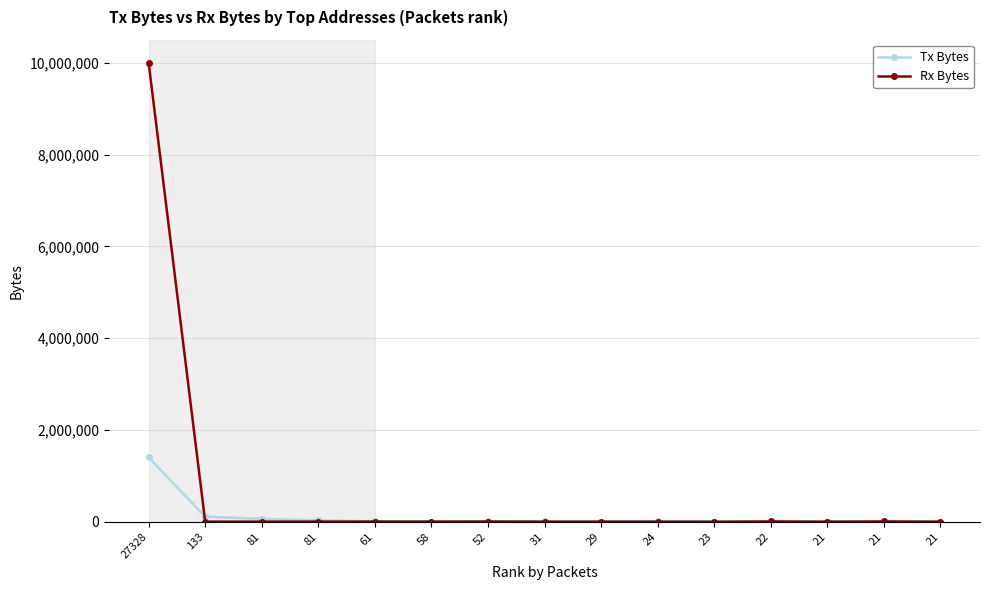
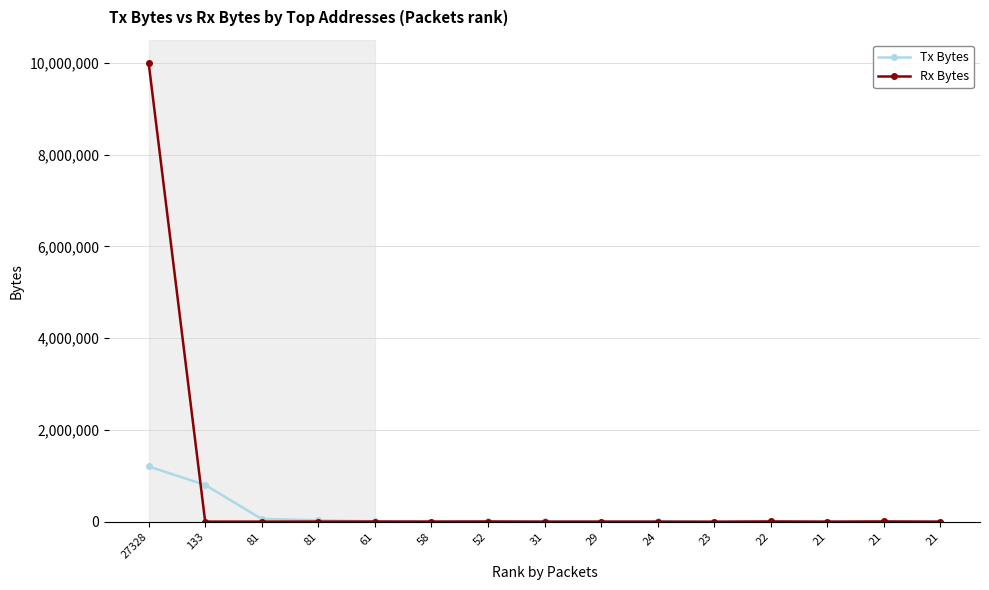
  {
    "Tx Bytes": {
-     "27328": "1,400,000",
-     "133": "100,000"
+     "27328": "1,200,000",
+     "133": "800,000"
    },
    "Rx Bytes": {
      "27328": "10,000,000",
      "133": "0"
    }
  }
